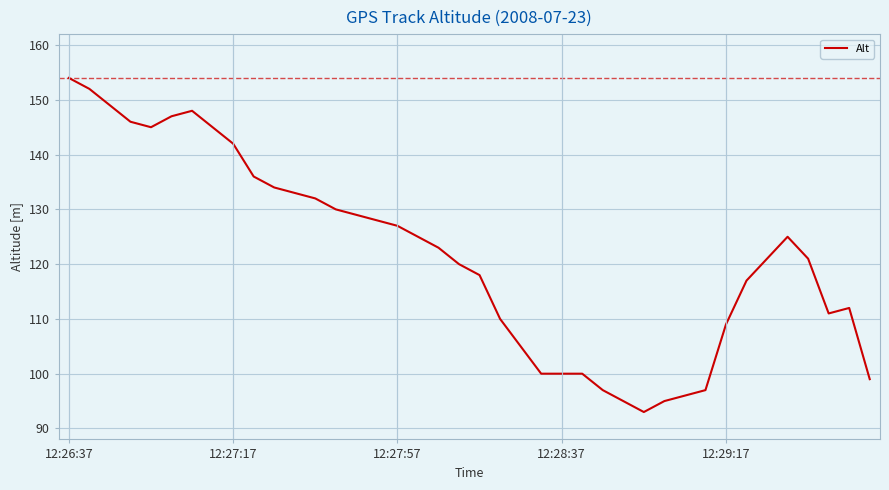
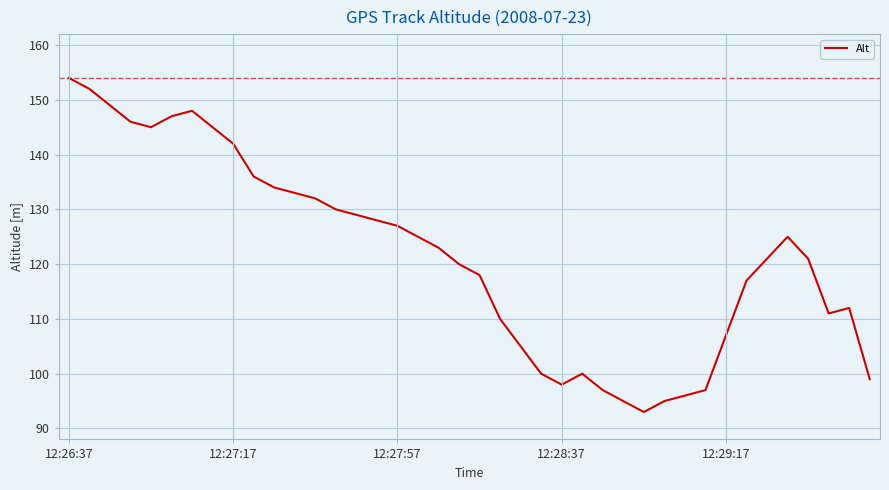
  {
    "12:26:37": 154,
    "12:27:17": 142,
    "12:27:57": 127,
-   "12:28:37": 100,
-   "12:29:17": 109
+   "12:28:37": 98,
+   "12:29:17": 107
  }
